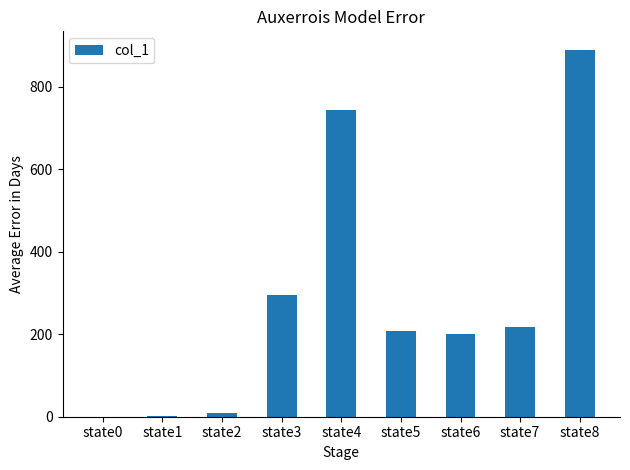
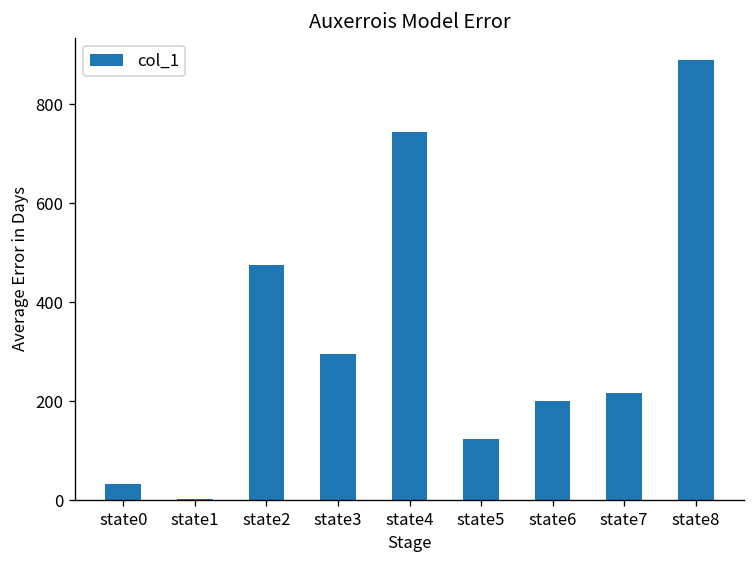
  {
-   "state0": 0,
-   "state2": 10,
+   "state0": 30,
+   "state2": 480,
    "state3": 300,
    "state4": 740,
-   "state5": 210,
+   "state5": 120,
    "state6": 200,
    "state7": 220,
    "state8": 890
  }
